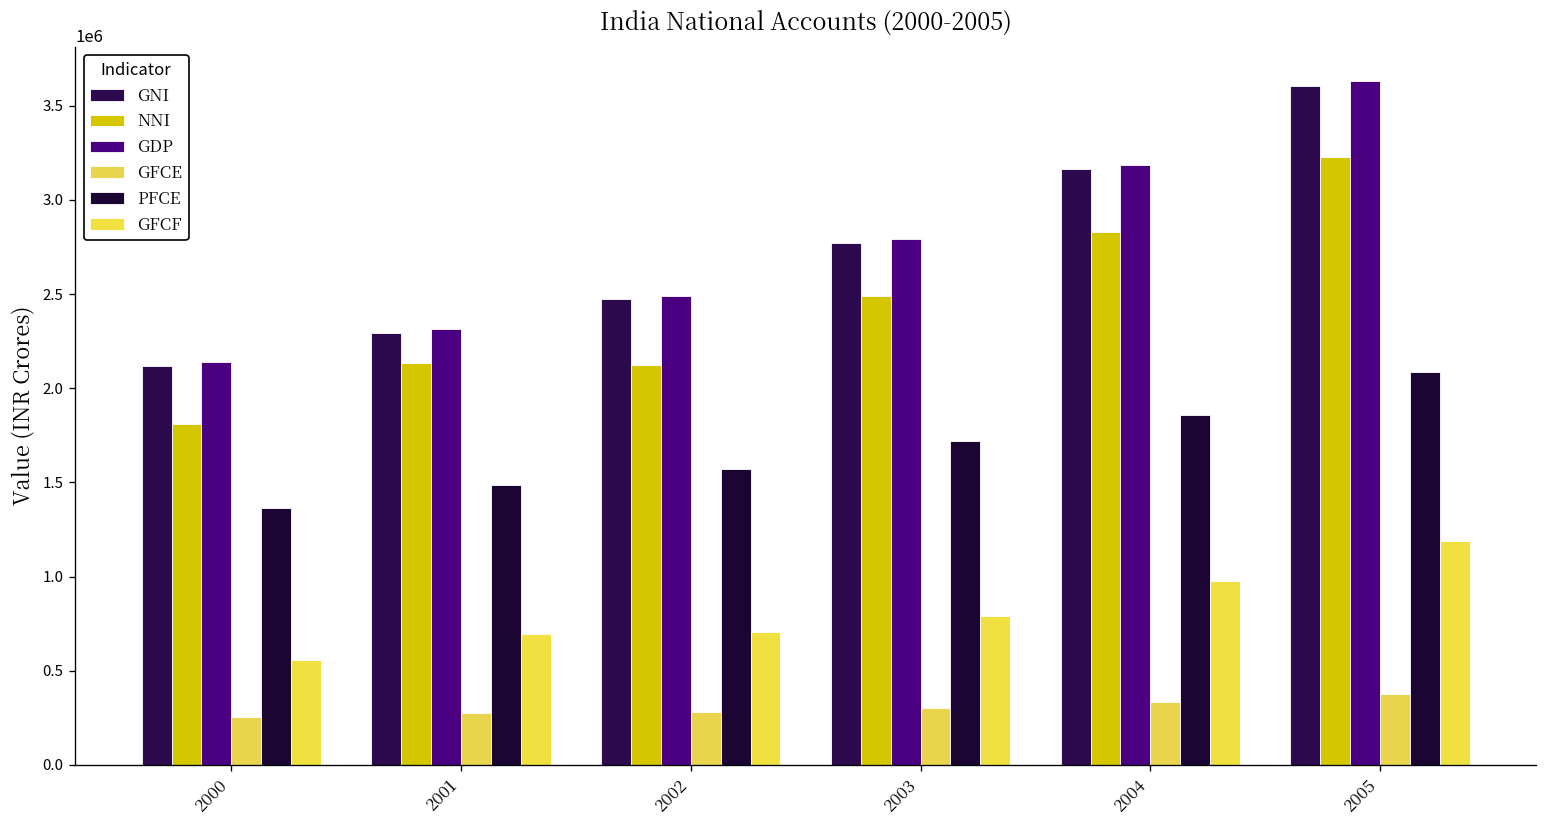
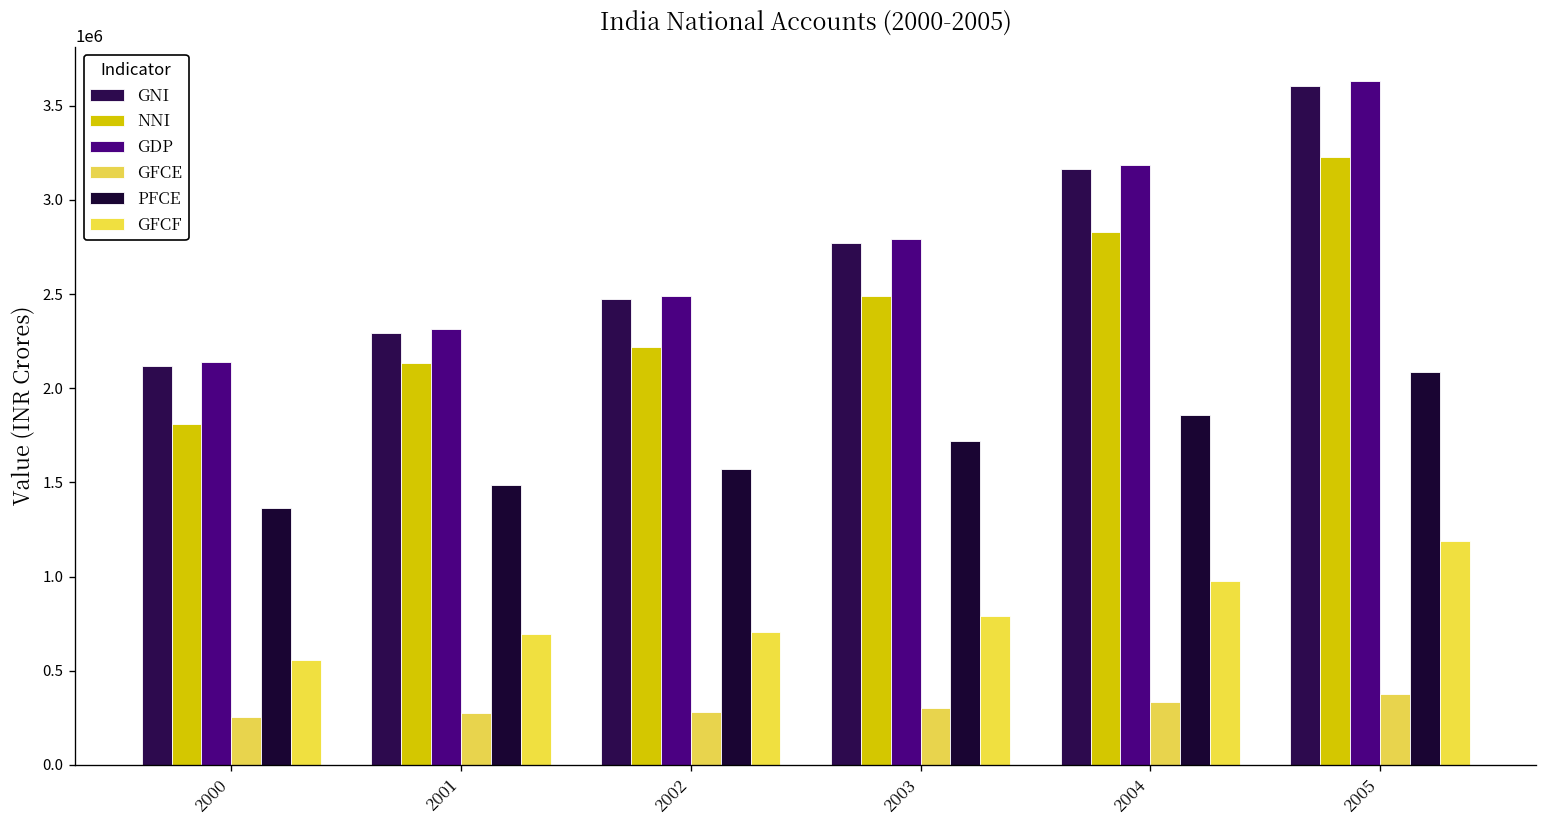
  {
    "NNI": {
      "2000": 1810000,
      "2001": 2130000,
-     "2002": 2120000,
+     "2002": 2220000,
      "2003": 2490000,
      "2004": 2830000,
      "2005": 3230000
    },
    "GDP": {
      "2000": 2140000,
      "2001": 2320000,
      "2002": 2490000,
      "2003": 2790000,
      "2004": 3190000,
      "2005": 3630000
    }
  }
